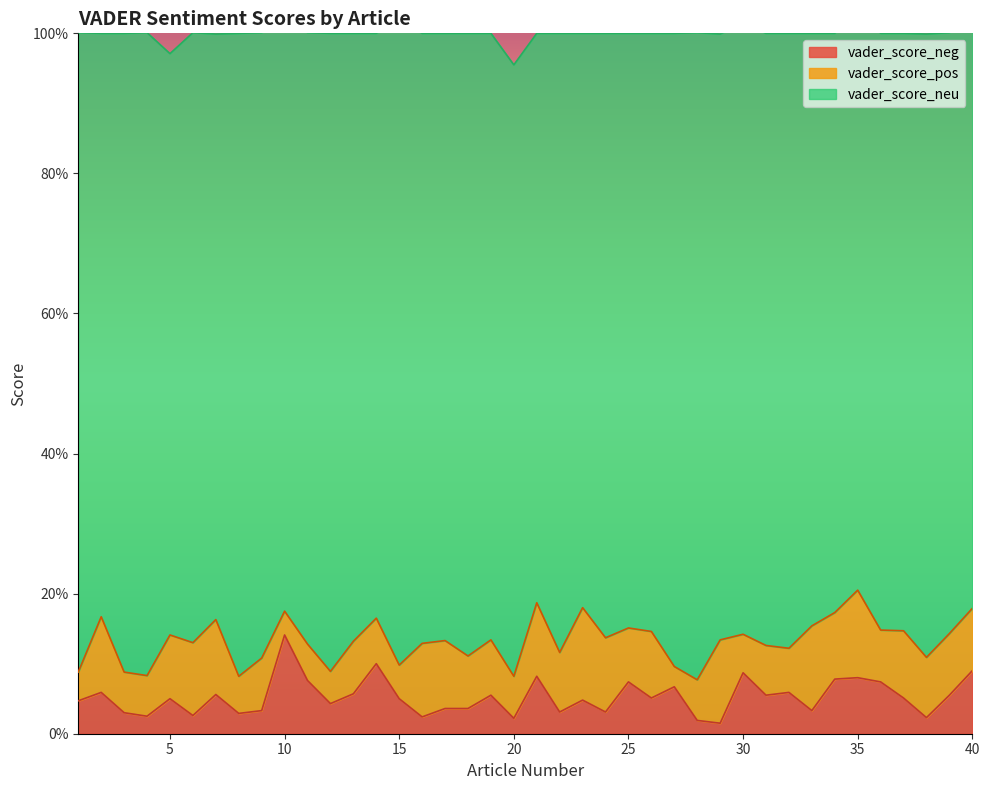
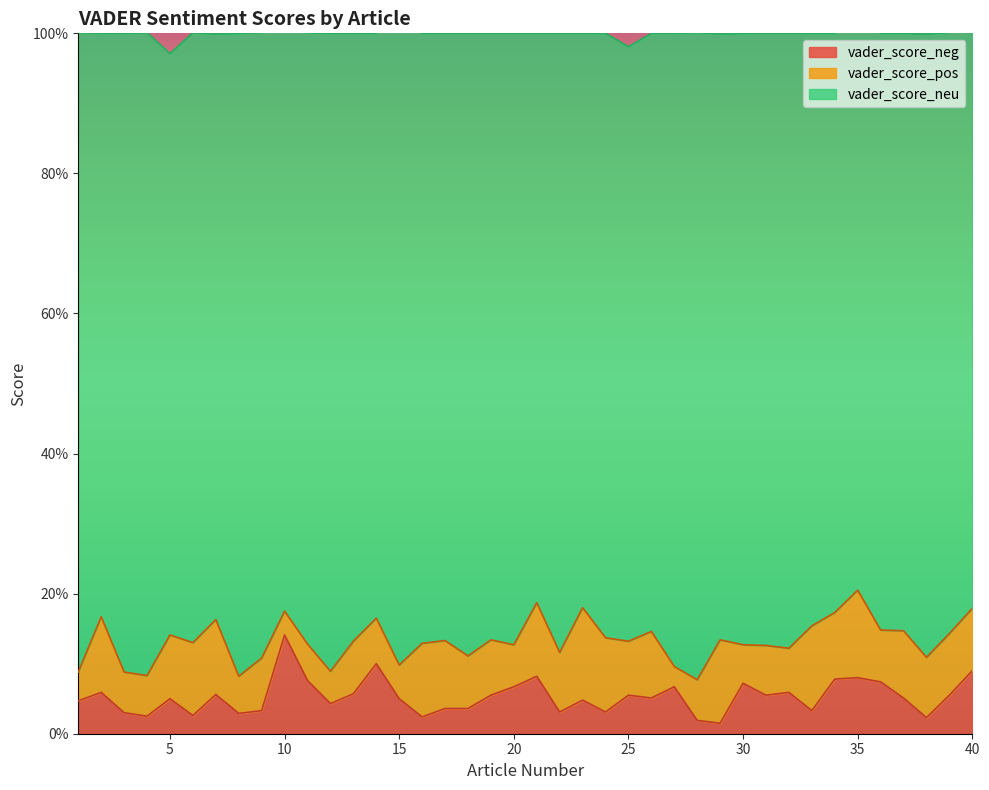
  {
    "vader_score_neg": {
      "5": "5%",
      "10": "14%",
      "15": "5%",
-     "20": "2%",
-     "25": "7%",
-     "30": "9%",
+     "20": "7%",
+     "25": "6%",
+     "30": "7%",
      "35": "8%",
      "40": "9%"
    },
    "vader_score_pos": {
      "5": "9%",
      "10": "3%",
      "15": "5%",
      "20": "6%",
      "25": "8%",
      "30": "5%",
      "35": "13%",
      "40": "9%"
    },
    "vader_score_neu": {
      "5": "83%",
      "20": "87%",
      "25": "85%"
    }
  }
